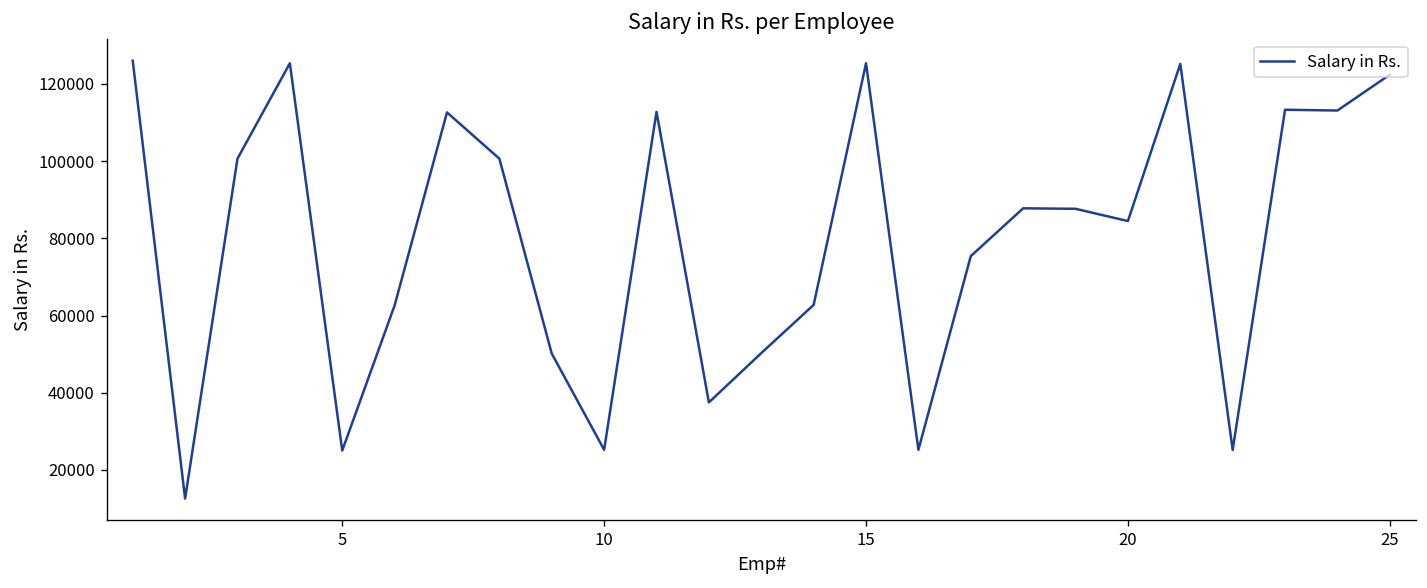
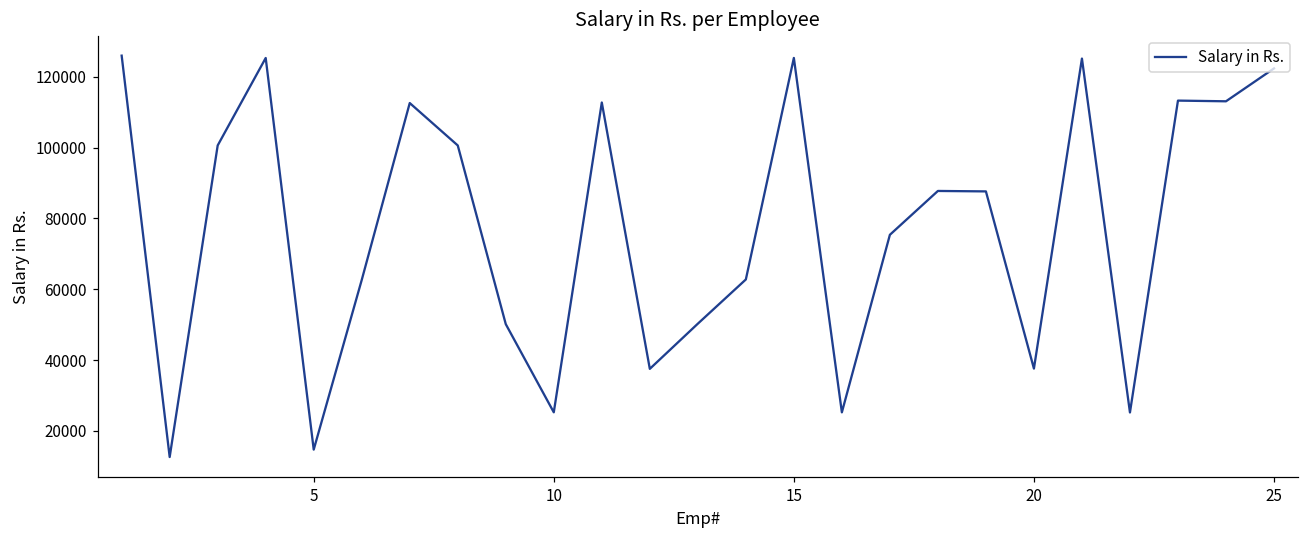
  {
-   "5": 25000,
+   "5": 15000,
    "10": 25000,
    "15": 125000,
-   "20": 84000
+   "20": 38000
  }
